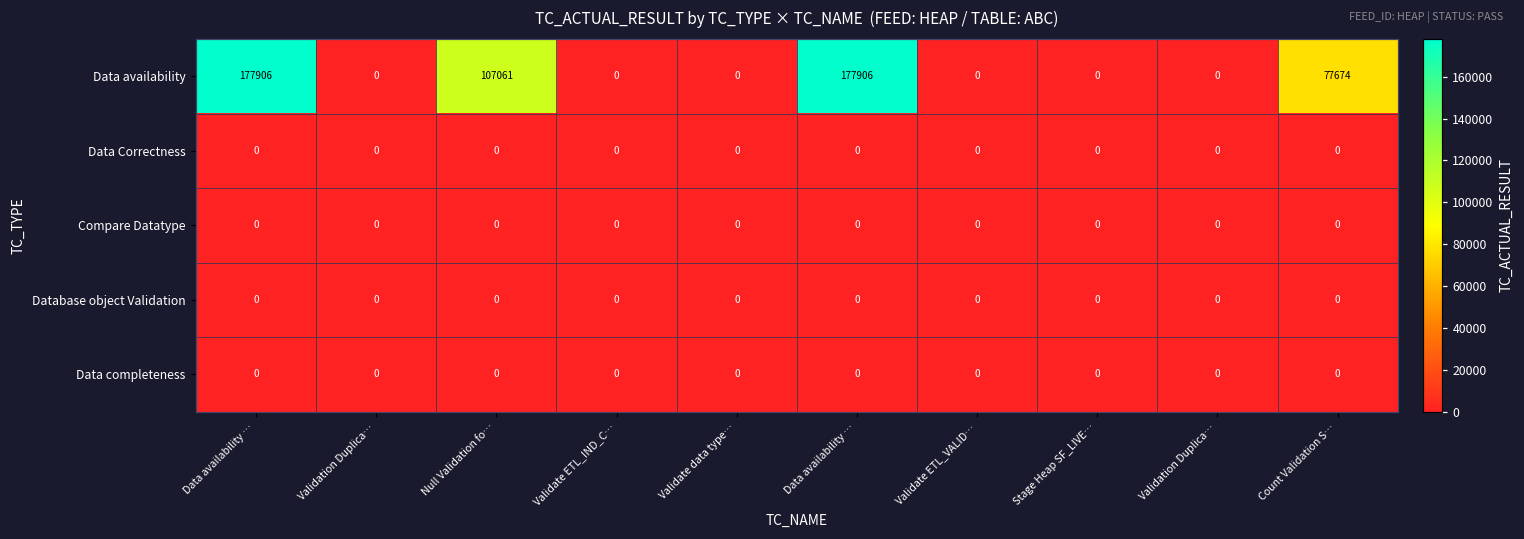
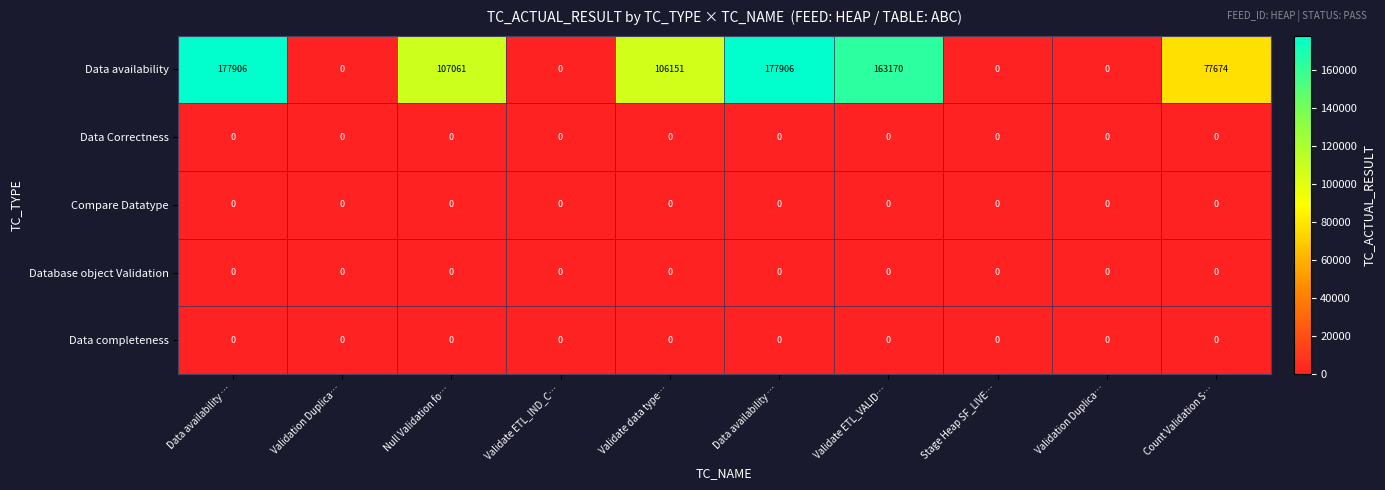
  {
    "Data availability": {
      "Null Validation fo…": 107061,
      "Validate ETL_IND_C…": 0,
-     "Validate data type…": 0,
-     "Validate ETL_VALID…": 0,
+     "Validate data type…": 106151,
+     "Validate ETL_VALID…": 163170,
      "Stage Heap SF_LIVE…": 0,
      "Count Validation S…": 77674
    },
    "Data Correctness": {
      "Null Validation fo…": 0,
      "Validate ETL_IND_C…": 0,
      "Validate data type…": 0,
      "Validate ETL_VALID…": 0,
      "Stage Heap SF_LIVE…": 0,
      "Count Validation S…": 0
    },
    "Compare Datatype": {
      "Null Validation fo…": 0,
      "Validate ETL_IND_C…": 0,
      "Validate data type…": 0,
      "Validate ETL_VALID…": 0,
      "Stage Heap SF_LIVE…": 0,
      "Count Validation S…": 0
    },
    "Database object Validation": {
      "Null Validation fo…": 0,
      "Validate ETL_IND_C…": 0,
      "Validate data type…": 0,
      "Validate ETL_VALID…": 0,
      "Stage Heap SF_LIVE…": 0,
      "Count Validation S…": 0
    },
    "Data completeness": {
      "Null Validation fo…": 0,
      "Validate ETL_IND_C…": 0,
      "Validate data type…": 0,
      "Validate ETL_VALID…": 0,
      "Stage Heap SF_LIVE…": 0,
      "Count Validation S…": 0
    }
  }
